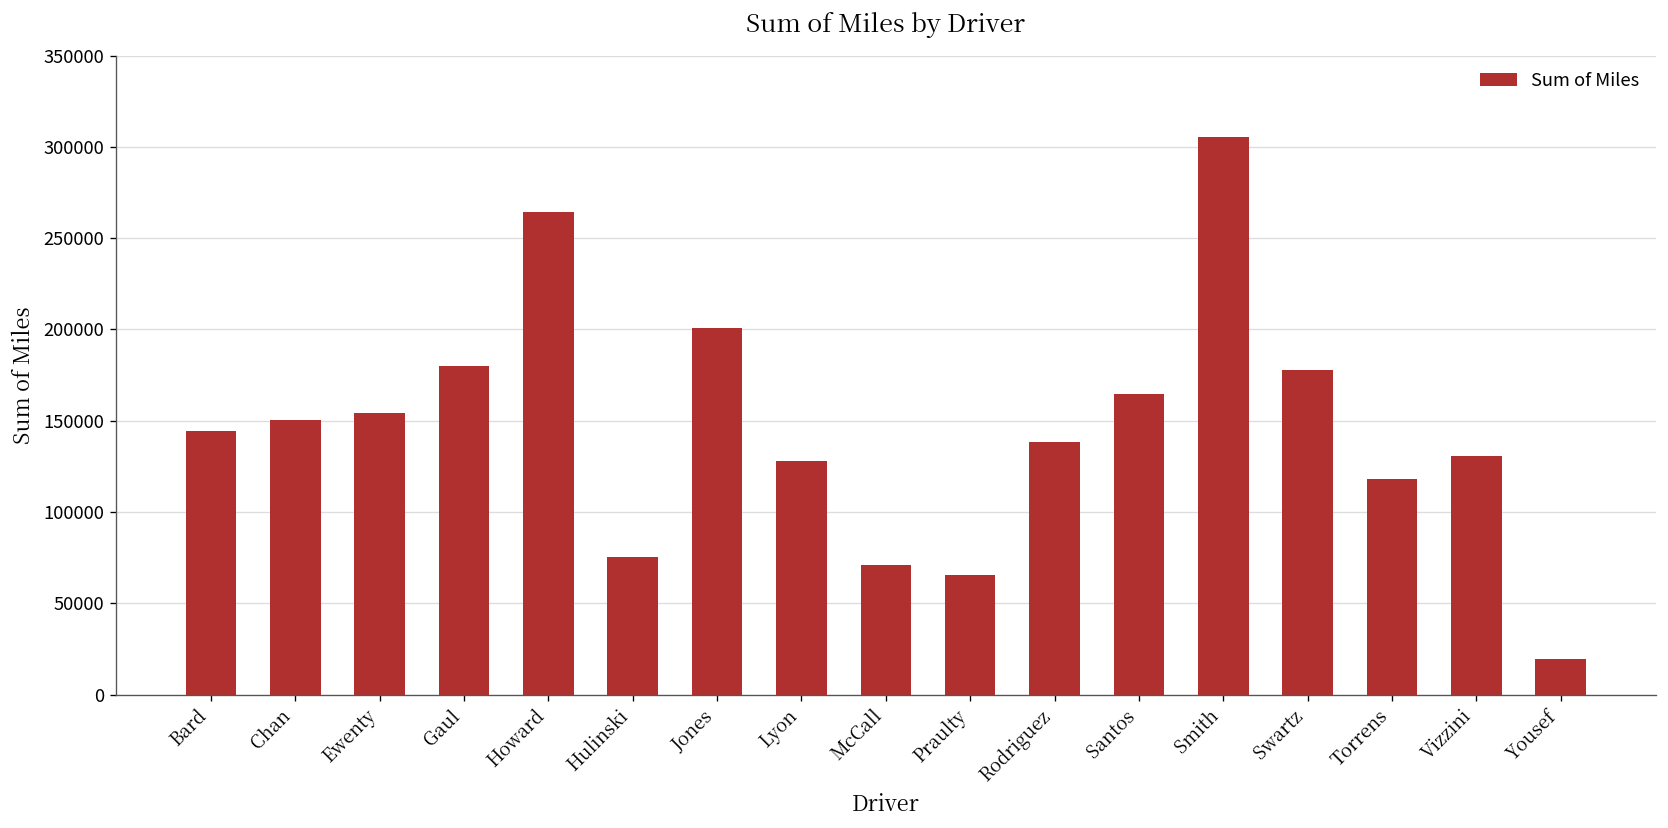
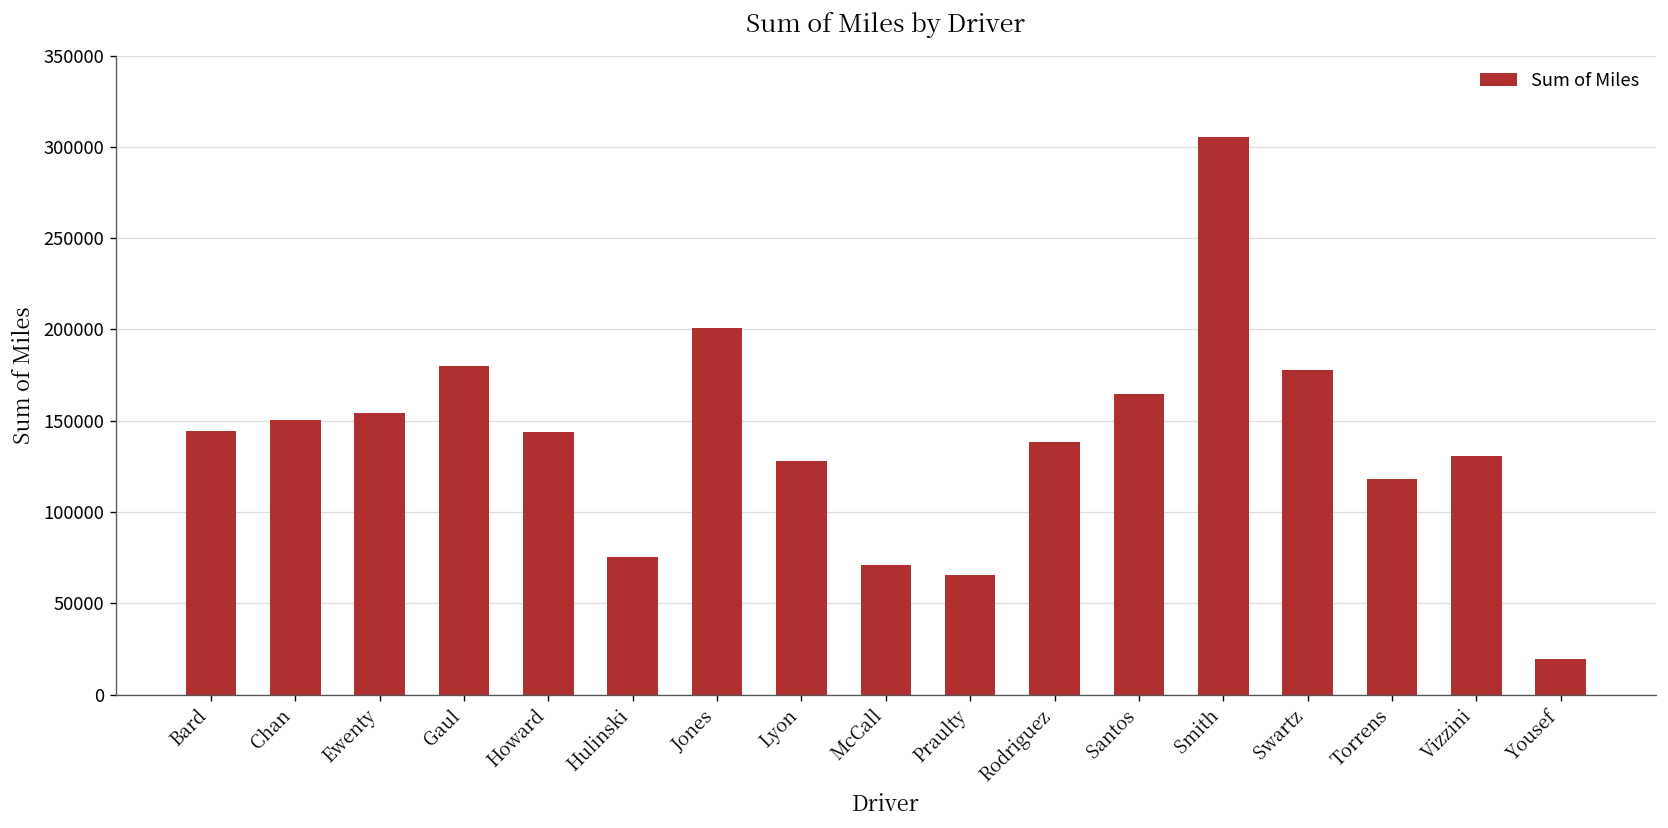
  {
    "Bard": 145000,
    "Chan": 151000,
    "Ewenty": 154000,
    "Gaul": 180000,
-   "Howard": 265000,
+   "Howard": 144000,
    "Hulinski": 75000,
    "Jones": 201000,
    "Lyon": 128000,
    "McCall": 71000,
    "Praulty": 65000,
    "Rodriguez": 139000,
    "Santos": 165000,
    "Smith": 305000,
    "Swartz": 178000,
    "Torrens": 118000,
    "Vizzini": 131000,
    "Yousef": 19000
  }
